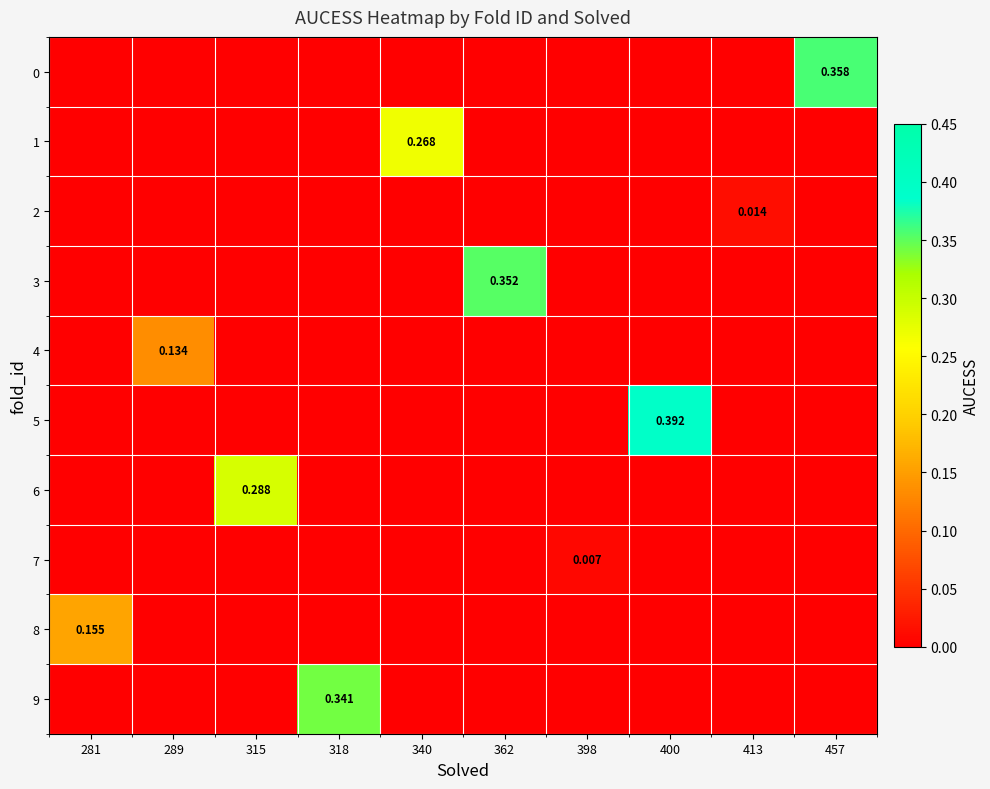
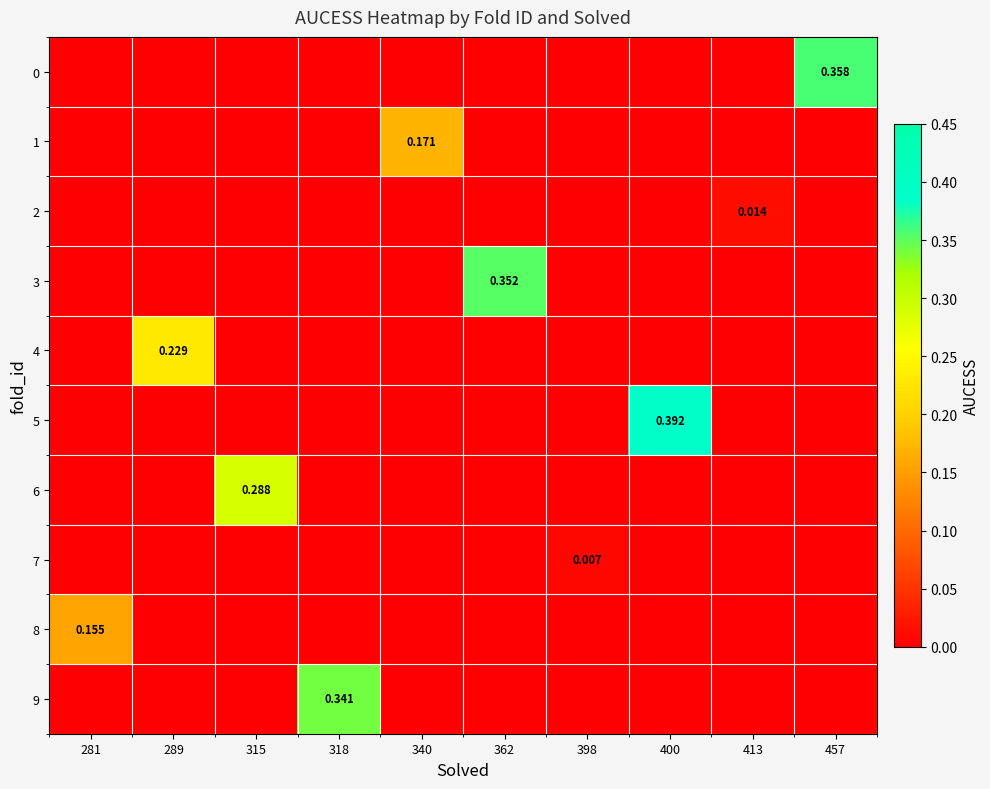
  {
    "0": {
      "457": 0.358
    },
    "1": {
-     "340": 0.268
+     "340": 0.171
    },
    "2": {
      "413": 0.014
    },
    "3": {
      "362": 0.352
    },
    "4": {
-     "289": 0.134
+     "289": 0.229
    },
    "5": {
      "400": 0.392
    },
    "6": {
      "315": 0.288
    },
    "7": {
      "398": 0.007
    },
    "8": {
      "281": 0.155
    },
    "9": {
      "318": 0.341
    }
  }
